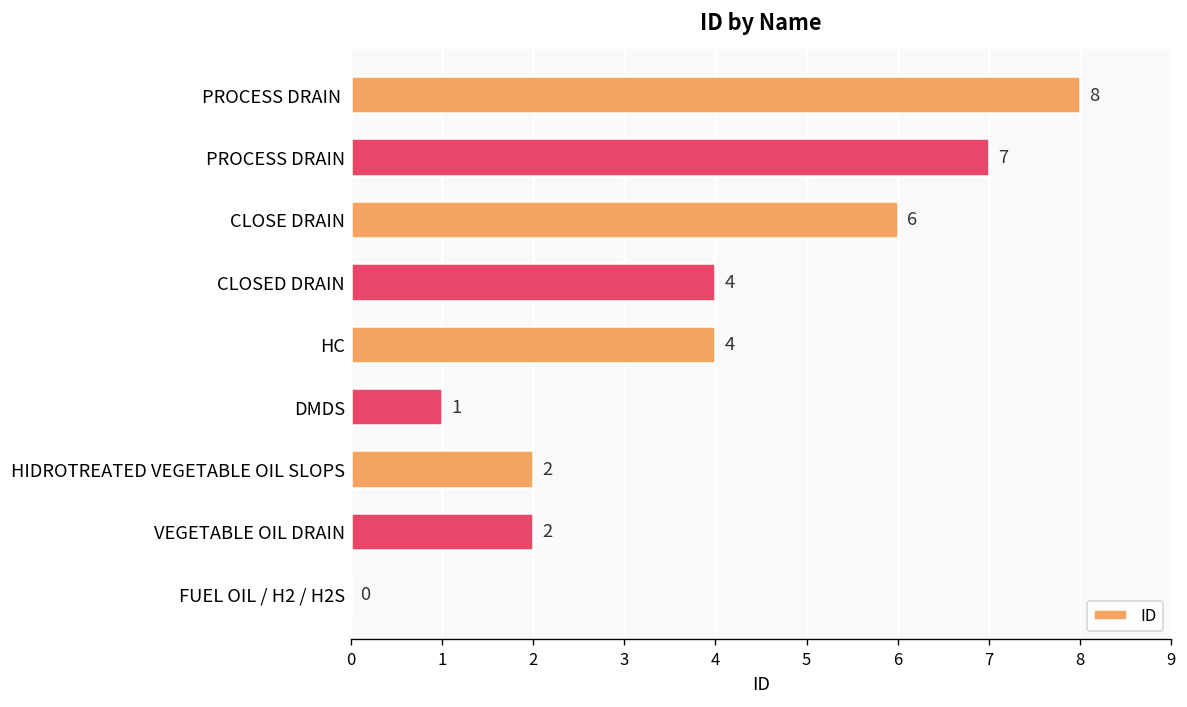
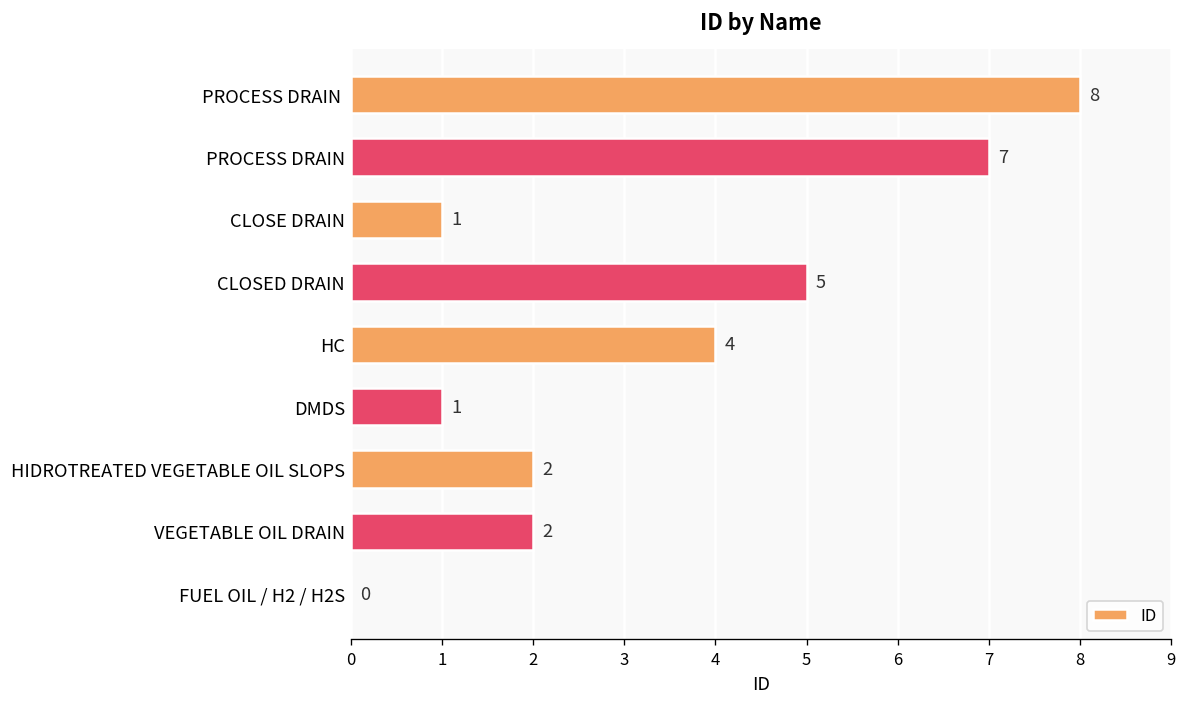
  {
-   "CLOSE DRAIN": 6,
-   "CLOSED DRAIN": 4,
+   "CLOSE DRAIN": 1,
+   "CLOSED DRAIN": 5,
    "HC": 4,
    "DMDS": 1,
    "HIDROTREATED VEGETABLE OIL SLOPS": 2,
    "VEGETABLE OIL DRAIN": 2,
    "FUEL OIL / H2 / H2S": 0
  }
